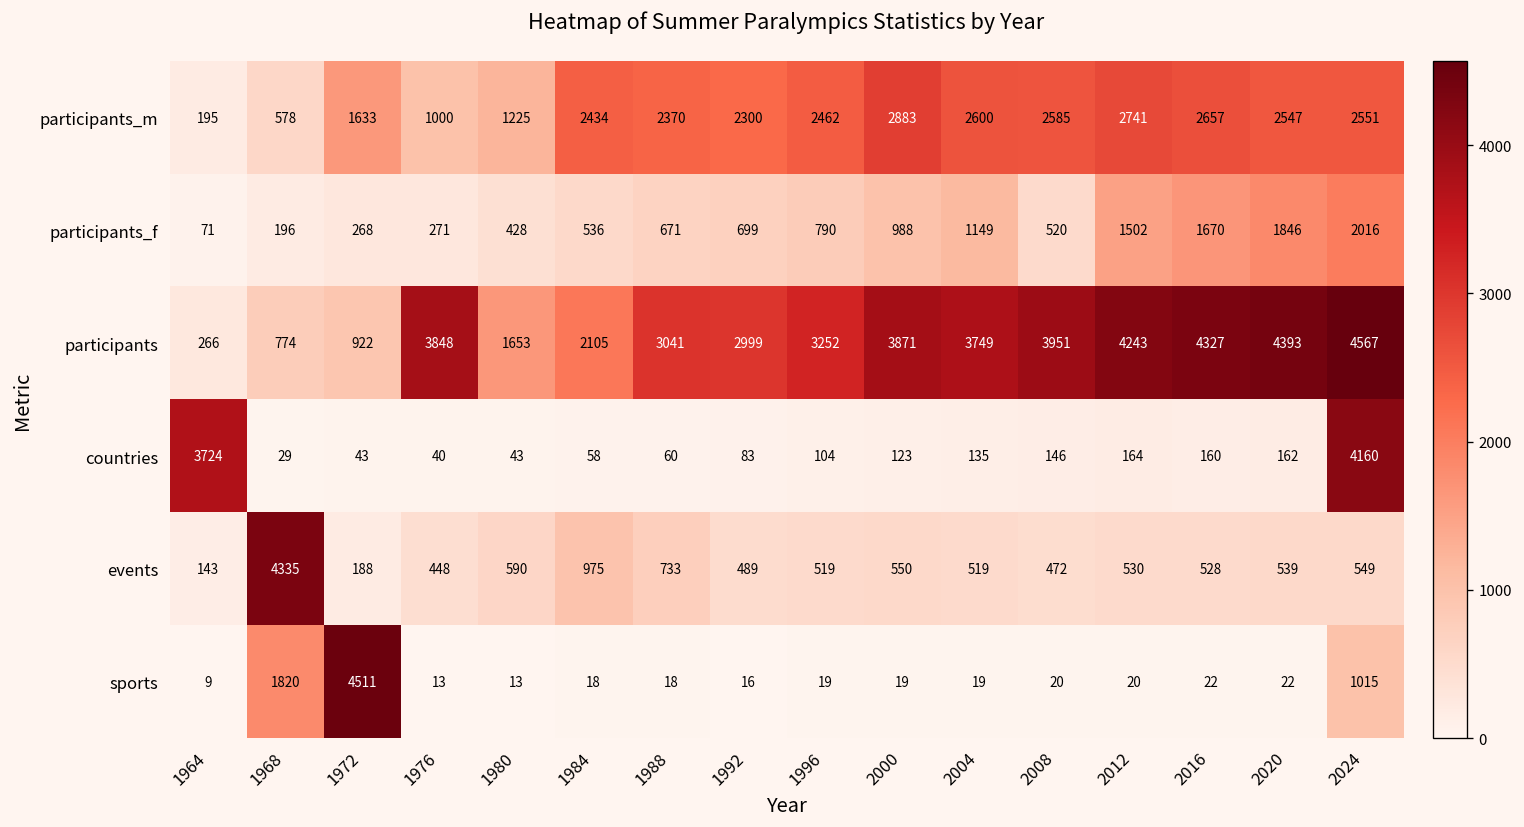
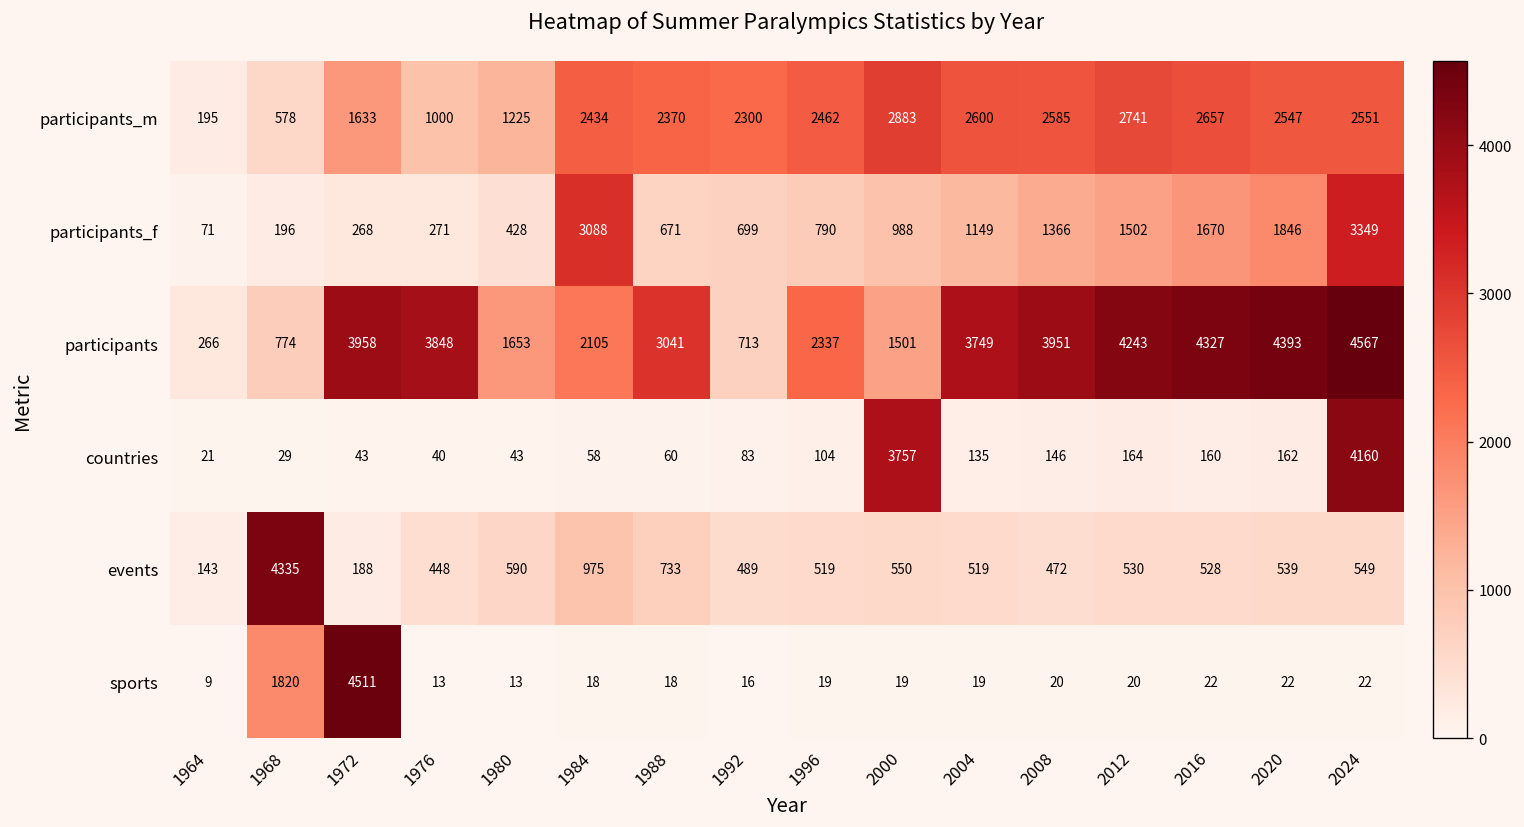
  {
    "participants_m": {
      "1964": 195,
      "1968": 578,
      "1972": 1633,
      "1976": 1000,
      "1980": 1225,
      "1984": 2434,
      "1988": 2370,
      "1992": 2300,
      "1996": 2462,
      "2000": 2883,
      "2004": 2600,
      "2008": 2585,
      "2012": 2741,
      "2016": 2657,
      "2020": 2547,
      "2024": 2551
    },
    "participants_f": {
      "1964": 71,
      "1968": 196,
      "1972": 268,
      "1976": 271,
      "1980": 428,
-     "1984": 536,
+     "1984": 3088,
      "1988": 671,
      "1992": 699,
      "1996": 790,
      "2000": 988,
      "2004": 1149,
-     "2008": 520,
+     "2008": 1366,
      "2012": 1502,
      "2016": 1670,
      "2020": 1846,
-     "2024": 2016
+     "2024": 3349
    },
    "participants": {
      "1964": 266,
      "1968": 774,
-     "1972": 922,
+     "1972": 3958,
      "1976": 3848,
      "1980": 1653,
      "1984": 2105,
      "1988": 3041,
-     "1992": 2999,
-     "1996": 3252,
-     "2000": 3871,
+     "1992": 713,
+     "1996": 2337,
+     "2000": 1501,
      "2004": 3749,
      "2008": 3951,
      "2012": 4243,
      "2016": 4327,
      "2020": 4393,
      "2024": 4567
    },
    "countries": {
-     "1964": 3724,
+     "1964": 21,
      "1968": 29,
      "1972": 43,
      "1976": 40,
      "1980": 43,
      "1984": 58,
      "1988": 60,
      "1992": 83,
      "1996": 104,
-     "2000": 123,
+     "2000": 3757,
      "2004": 135,
      "2008": 146,
      "2012": 164,
      "2016": 160,
      "2020": 162,
      "2024": 4160
    },
    "events": {
      "1964": 143,
      "1968": 4335,
      "1972": 188,
      "1976": 448,
      "1980": 590,
      "1984": 975,
      "1988": 733,
      "1992": 489,
      "1996": 519,
      "2000": 550,
      "2004": 519,
      "2008": 472,
      "2012": 530,
      "2016": 528,
      "2020": 539,
      "2024": 549
    },
    "sports": {
      "1964": 9,
      "1968": 1820,
      "1972": 4511,
      "1976": 13,
      "1980": 13,
      "1984": 18,
      "1988": 18,
      "1992": 16,
      "1996": 19,
      "2000": 19,
      "2004": 19,
      "2008": 20,
      "2012": 20,
      "2016": 22,
      "2020": 22,
-     "2024": 1015
+     "2024": 22
    }
  }
